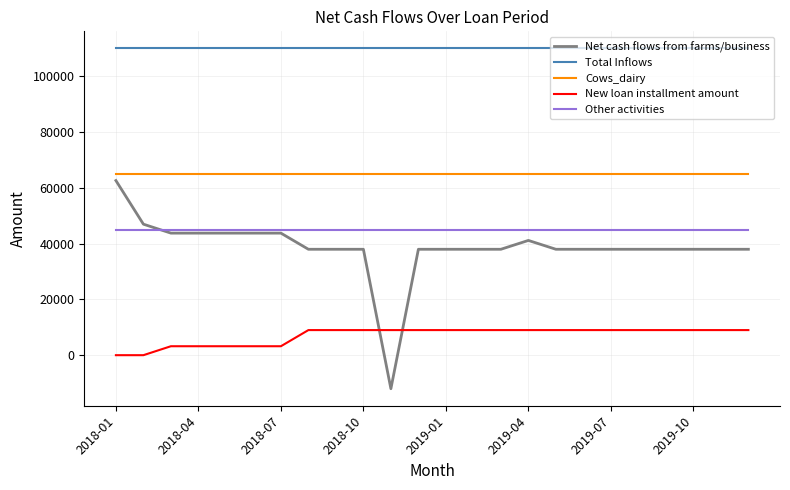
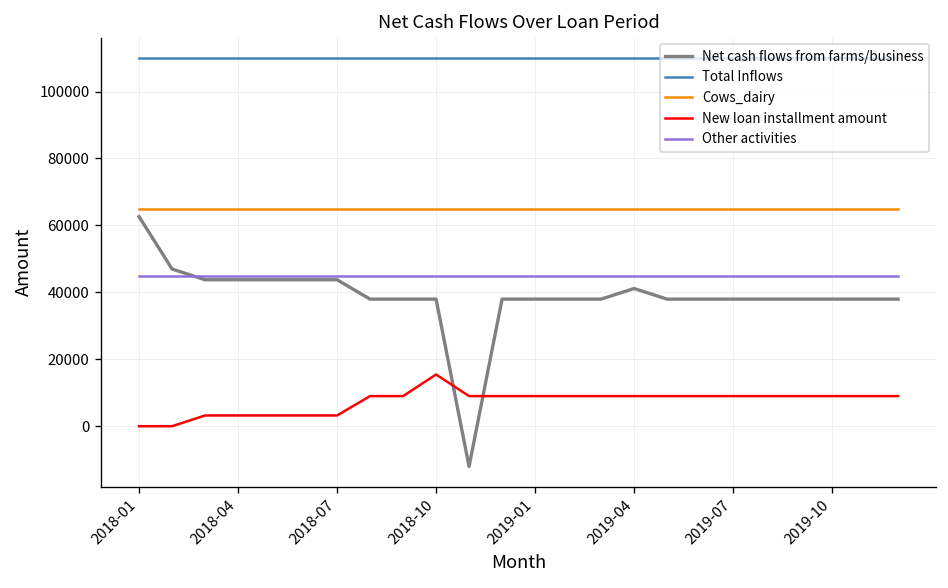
  {
    "Net cash flows from farms/business": {
      "2018-01": 63000,
      "2018-04": 44000,
      "2018-07": 44000,
      "2018-10": 38000,
      "2019-01": 38000,
      "2019-04": 41000,
      "2019-07": 38000,
      "2019-10": 38000
    },
    "Total Inflows": {
      "2018-01": 110000,
      "2018-04": 110000,
      "2018-07": 110000,
      "2018-10": 110000,
      "2019-01": 110000,
      "2019-04": 110000
    },
    "Cows_dairy": {
      "2018-01": 65000,
      "2018-04": 65000,
      "2018-07": 65000,
      "2018-10": 65000,
      "2019-01": 65000,
      "2019-04": 65000,
      "2019-07": 65000,
      "2019-10": 65000
    },
    "New loan installment amount": {
      "2018-01": 0,
      "2018-04": 3000,
      "2018-07": 3000,
-     "2018-10": 9000,
+     "2018-10": 15000,
      "2019-01": 9000,
      "2019-04": 9000,
      "2019-07": 9000,
      "2019-10": 9000
    },
    "Other activities": {
      "2018-01": 45000,
      "2018-04": 45000,
      "2018-07": 45000,
      "2018-10": 45000,
      "2019-01": 45000,
      "2019-04": 45000,
      "2019-07": 45000,
      "2019-10": 45000
    }
  }
